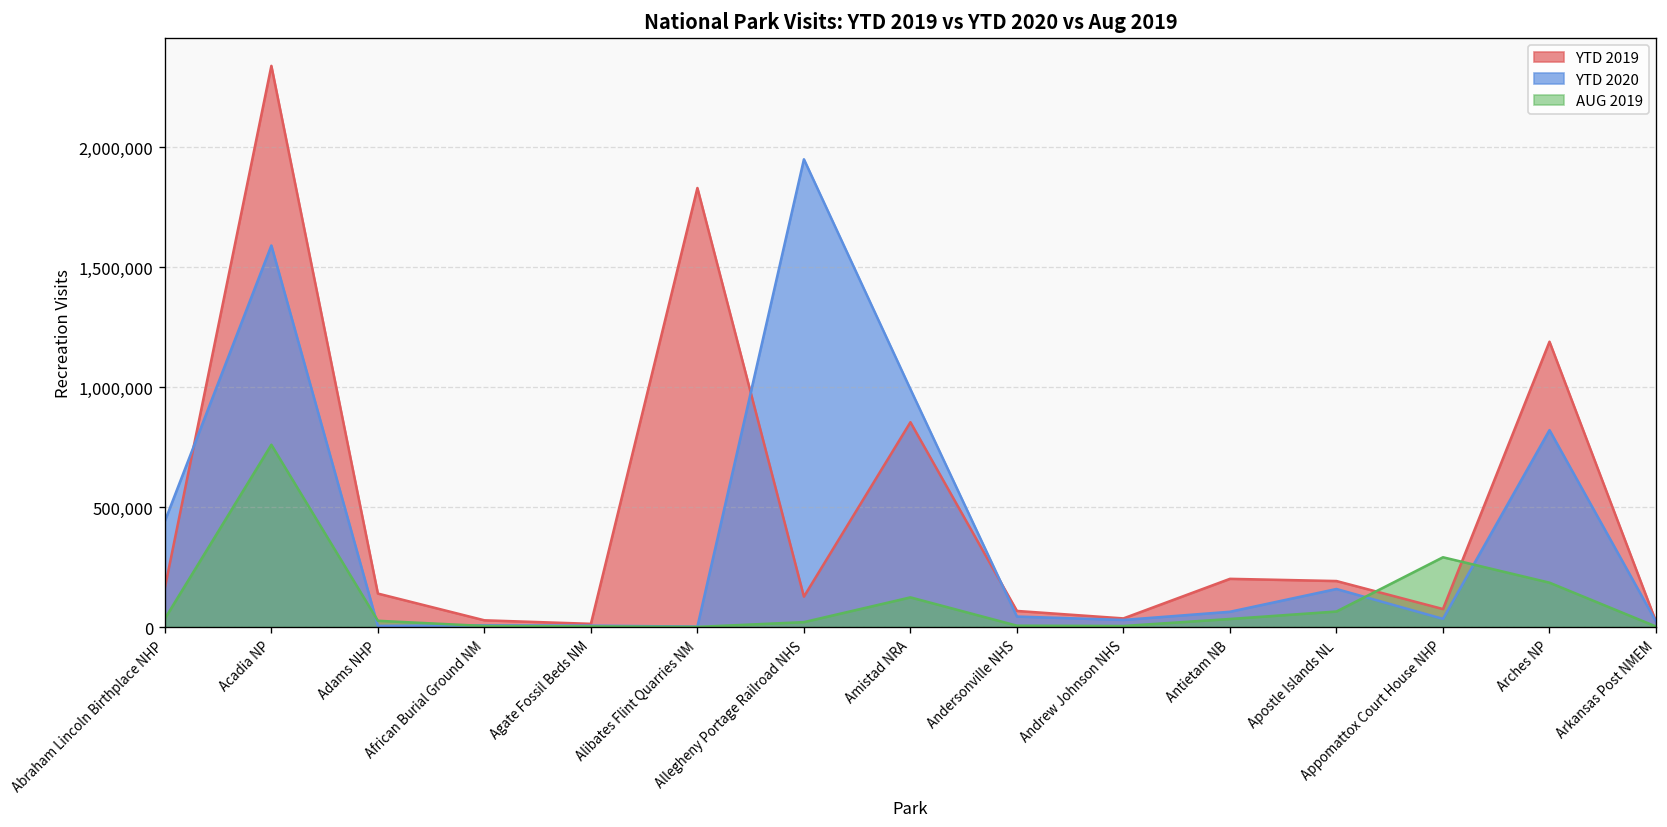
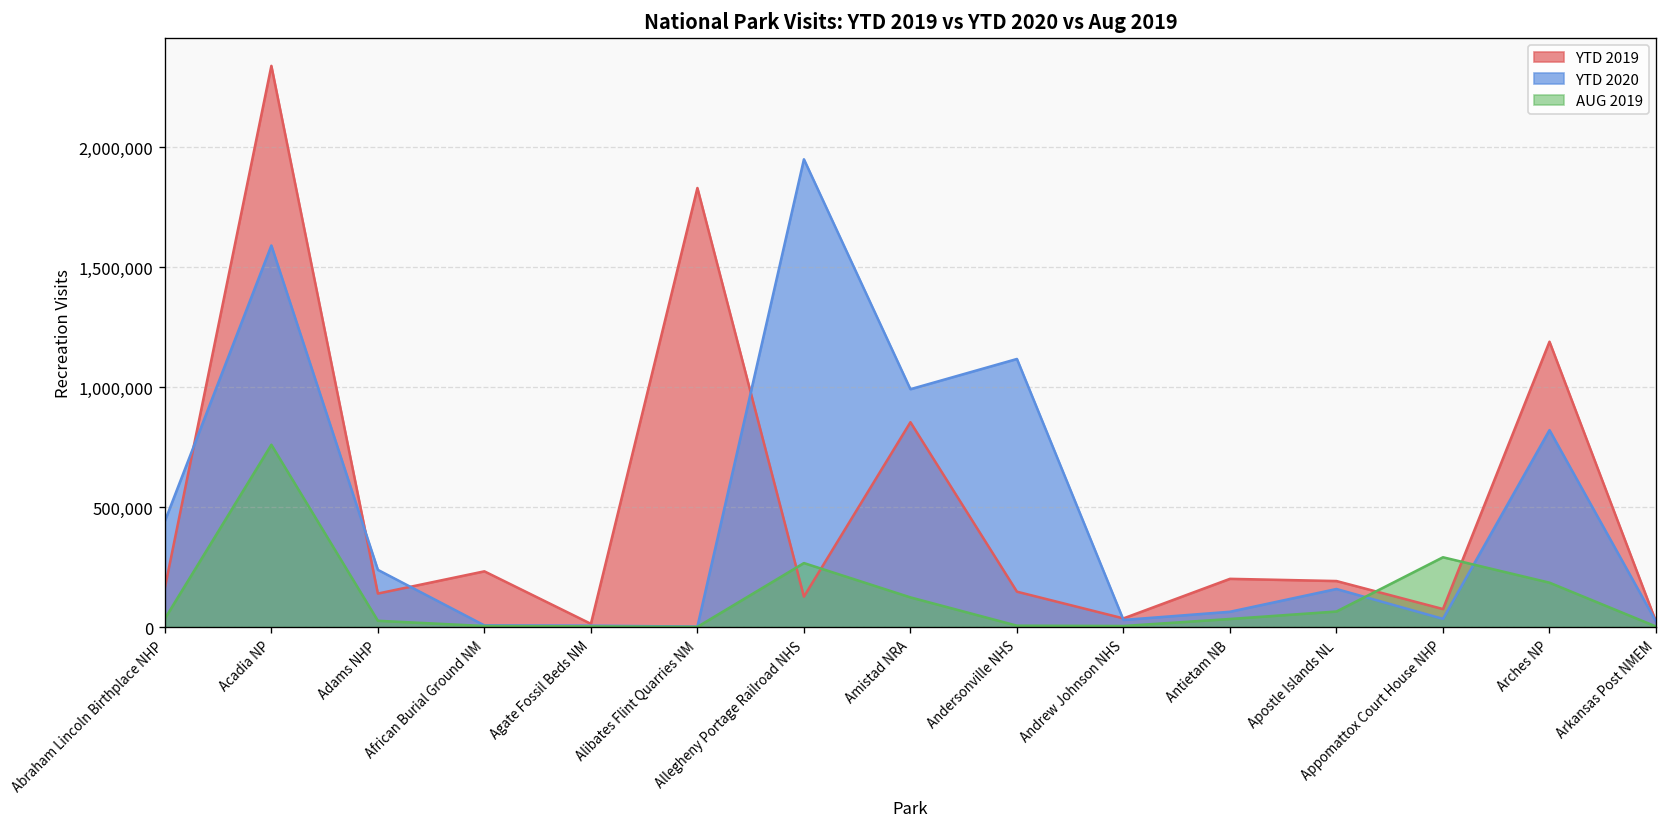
  {
    "YTD 2019": {
      "Abraham Lincoln Birthplace NHP": "160,000",
      "Acadia NP": "2,340,000",
      "Adams NHP": "140,000",
-     "African Burial Ground NM": "30,000",
+     "African Burial Ground NM": "230,000",
      "Alibates Flint Quarries NM": "1,830,000",
      "Allegheny Portage Railroad NHS": "130,000",
      "Amistad NRA": "850,000",
-     "Andersonville NHS": "70,000",
+     "Andersonville NHS": "150,000",
      "Antietam NB": "200,000",
      "Apostle Islands NL": "190,000",
      "Appomattox Court House NHP": "70,000",
      "Arches NP": "1,190,000"
    },
    "YTD 2020": {
      "Abraham Lincoln Birthplace NHP": "440,000",
      "Acadia NP": "1,590,000",
-     "Adams NHP": "0",
+     "Adams NHP": "240,000",
      "Allegheny Portage Railroad NHS": "1,950,000",
      "Amistad NRA": "990,000",
-     "Andersonville NHS": "40,000",
+     "Andersonville NHS": "1,120,000",
      "Antietam NB": "60,000",
      "Apostle Islands NL": "160,000",
      "Appomattox Court House NHP": "30,000",
      "Arches NP": "820,000"
    },
    "AUG 2019": {
      "Abraham Lincoln Birthplace NHP": "30,000",
      "Acadia NP": "760,000",
      "Adams NHP": "30,000",
-     "Allegheny Portage Railroad NHS": "20,000",
+     "Allegheny Portage Railroad NHS": "270,000",
      "Amistad NRA": "120,000",
      "Andersonville NHS": "10,000",
      "Andrew Johnson NHS": "0",
      "Antietam NB": "30,000",
      "Apostle Islands NL": "60,000",
      "Appomattox Court House NHP": "290,000",
      "Arches NP": "180,000",
      "Arkansas Post NMEM": "0"
    }
  }
